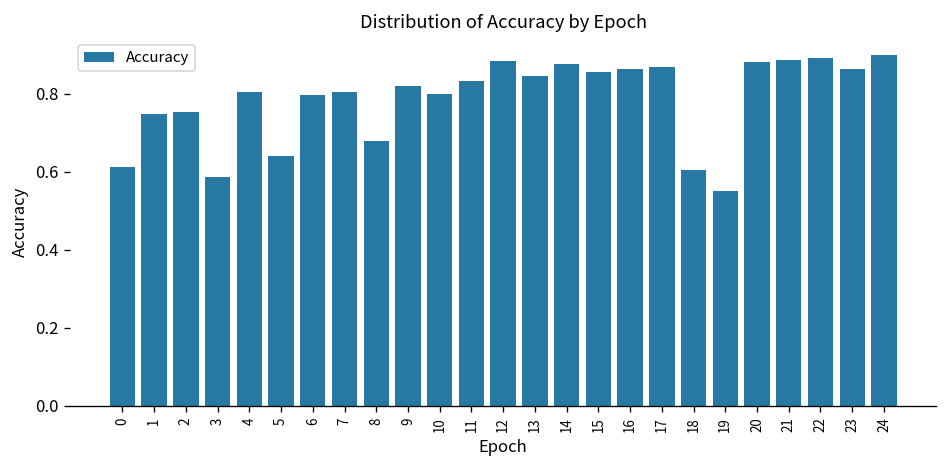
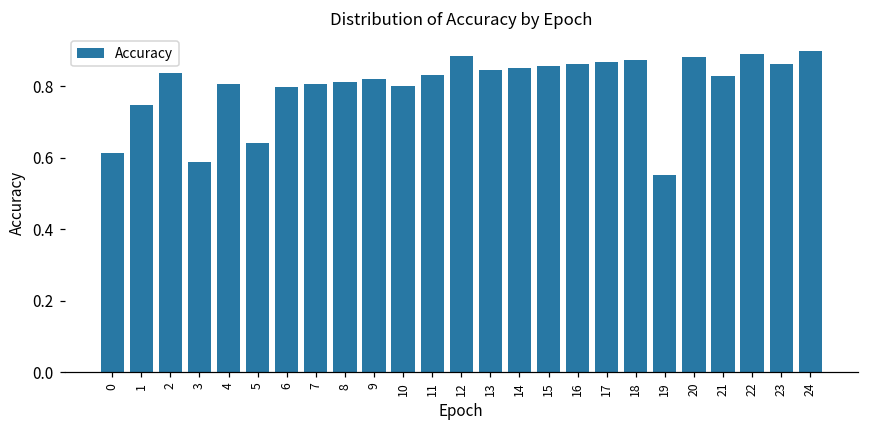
  {
    "0": 0.61,
    "1": 0.75,
-   "2": 0.75,
+   "2": 0.84,
    "3": 0.59,
    "4": 0.81,
    "5": 0.64,
    "6": 0.80,
    "7": 0.80,
-   "8": 0.68,
+   "8": 0.81,
    "9": 0.82,
    "10": 0.80,
    "11": 0.83,
    "12": 0.88,
    "13": 0.84,
-   "14": 0.88,
+   "14": 0.85,
    "15": 0.86,
    "16": 0.86,
    "17": 0.87,
-   "18": 0.60,
+   "18": 0.87,
    "19": 0.55,
    "20": 0.88,
-   "21": 0.89,
+   "21": 0.83,
    "22": 0.89,
    "23": 0.86,
    "24": 0.90
  }
